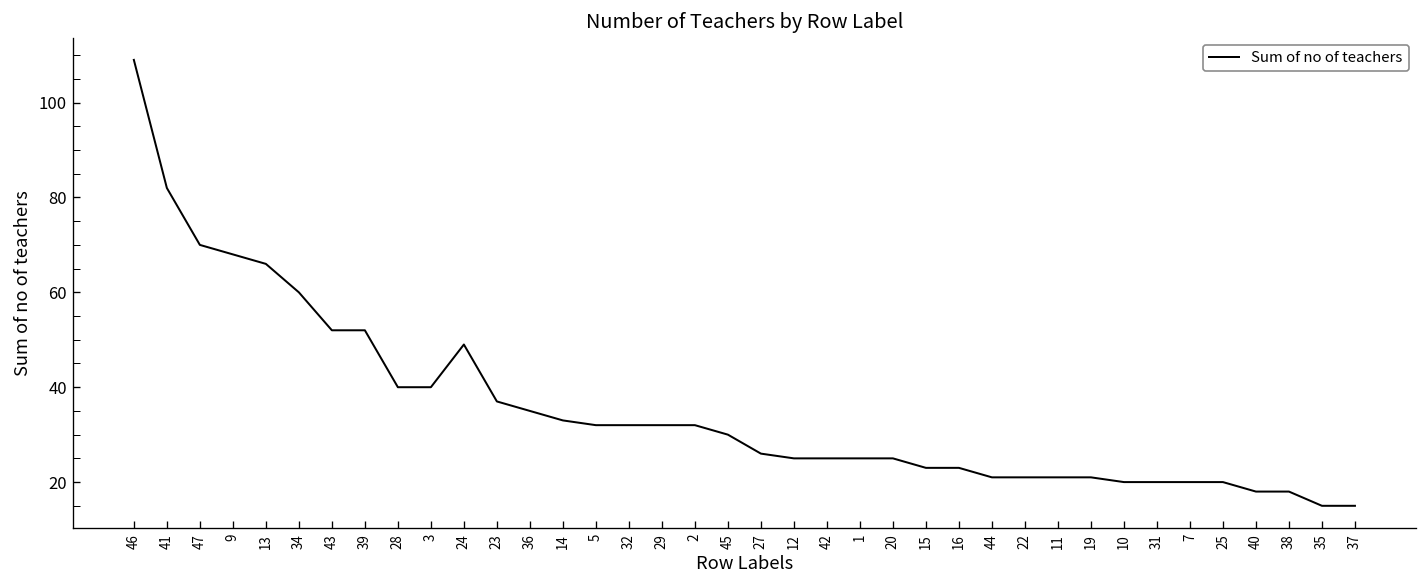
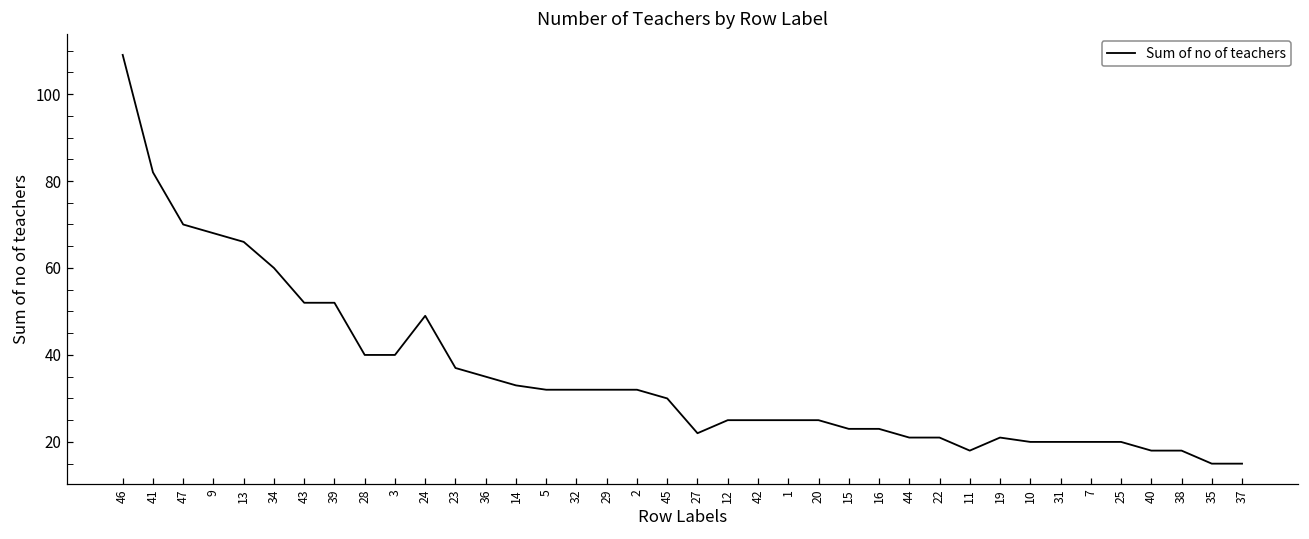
  {
    "46": 109,
    "41": 82,
    "47": 70,
    "9": 68,
    "13": 66,
    "34": 60,
    "43": 52,
    "39": 52,
    "28": 40,
    "3": 40,
    "24": 49,
    "23": 37,
    "36": 35,
    "14": 33,
    "5": 32,
    "32": 32,
    "29": 32,
    "2": 32,
    "45": 30,
-   "27": 26,
+   "27": 22,
    "12": 25,
    "42": 25,
    "1": 25,
    "20": 25,
    "15": 23,
    "16": 23,
    "44": 21,
    "22": 21,
-   "11": 21,
+   "11": 18,
    "19": 21,
    "10": 20,
    "31": 20,
    "7": 20,
    "25": 20,
    "40": 18,
    "38": 18,
    "35": 15,
    "37": 15
  }
